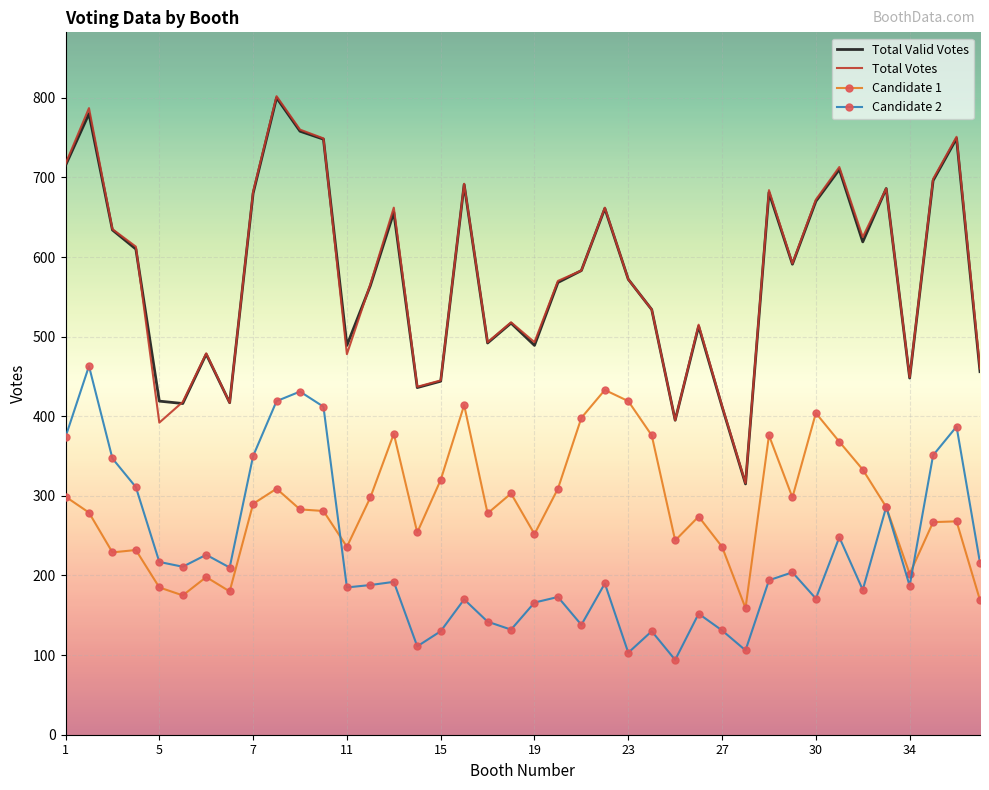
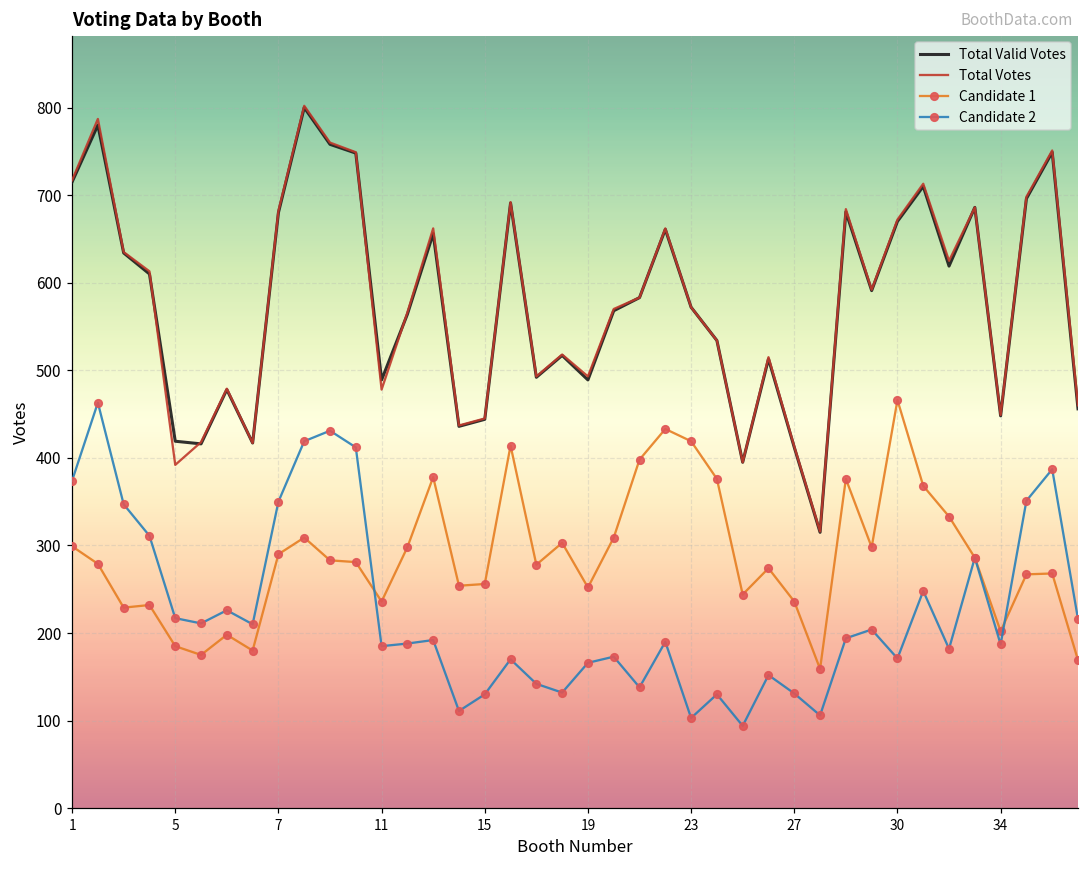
  {
    "Total Valid Votes": {
      "5": 420,
      "11": 490,
      "19": 490
    },
    "Total Votes": {
      "5": 390,
      "11": 480,
      "19": 490
    },
    "Candidate 1": {
      "1": 300,
      "5": 190,
      "7": 290,
      "11": 240,
-     "15": 320,
+     "15": 260,
      "19": 250,
      "23": 420,
      "27": 240,
-     "30": 400,
+     "30": 470,
      "34": 200
    },
    "Candidate 2": {
      "1": 370,
      "5": 220,
      "7": 350,
      "11": 190,
      "15": 130,
      "19": 170,
      "23": 100,
      "27": 130,
      "30": 170,
      "34": 190
    }
  }
